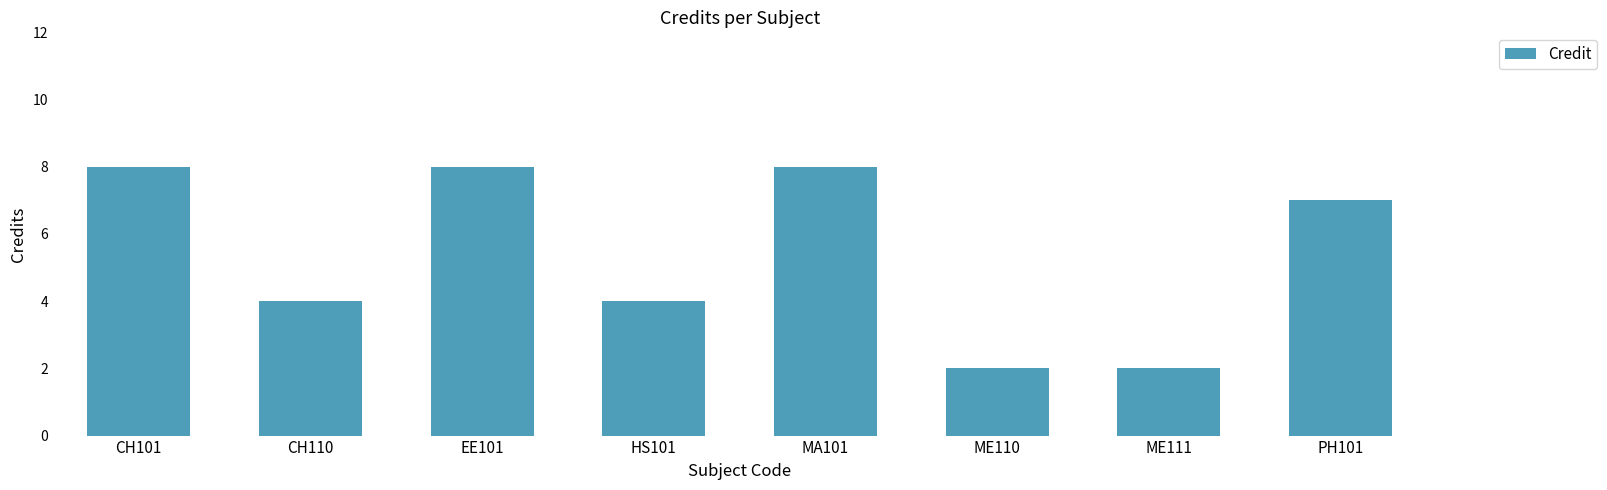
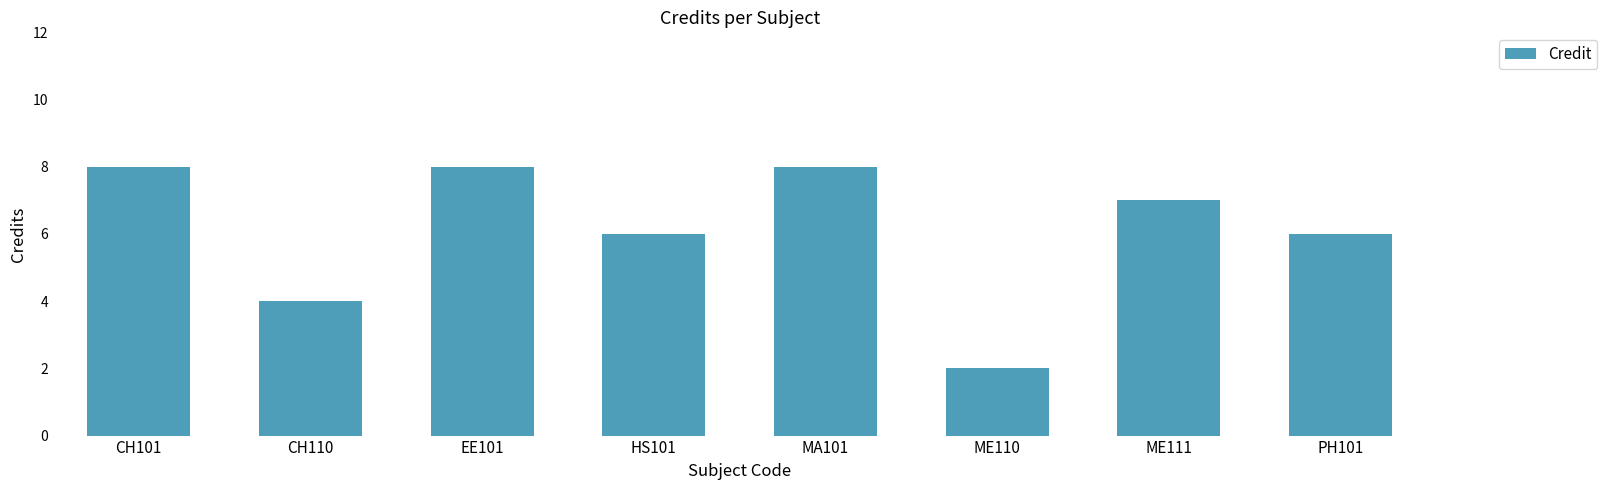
  {
    "CH101": 8,
    "CH110": 4,
    "EE101": 8,
-   "HS101": 4,
+   "HS101": 6,
    "MA101": 8,
    "ME110": 2,
-   "ME111": 2,
-   "PH101": 7
+   "ME111": 7,
+   "PH101": 6
  }
